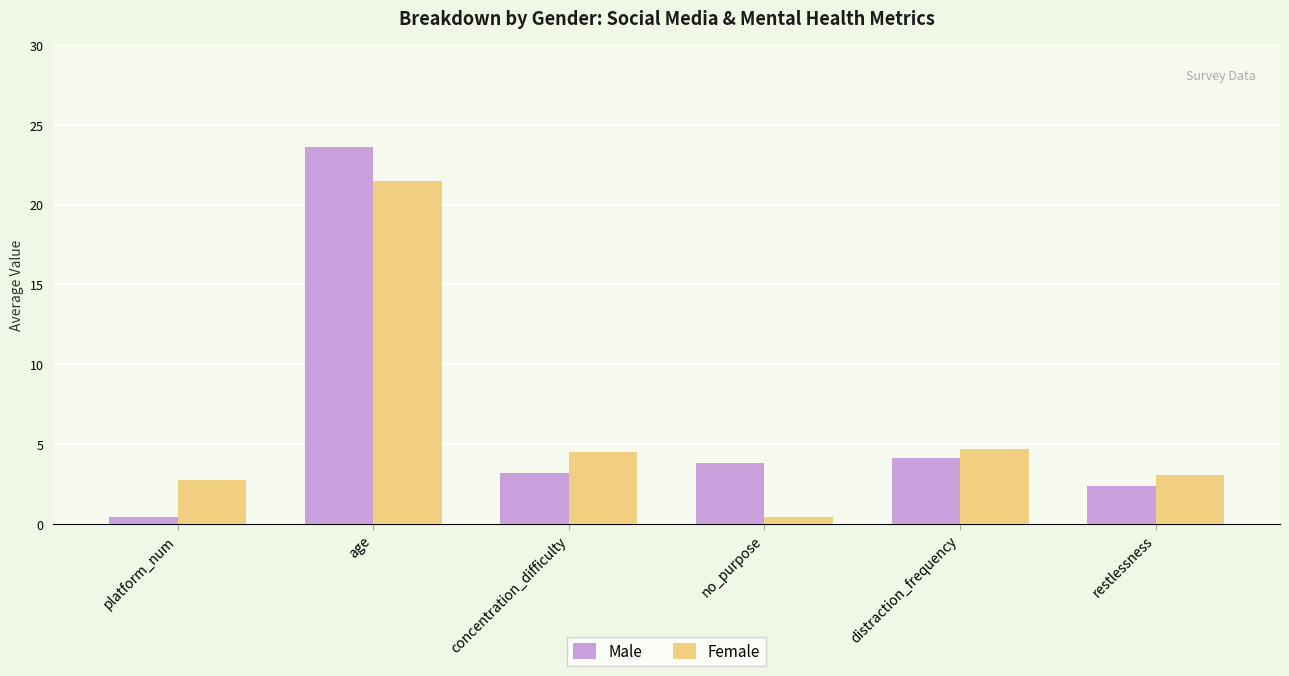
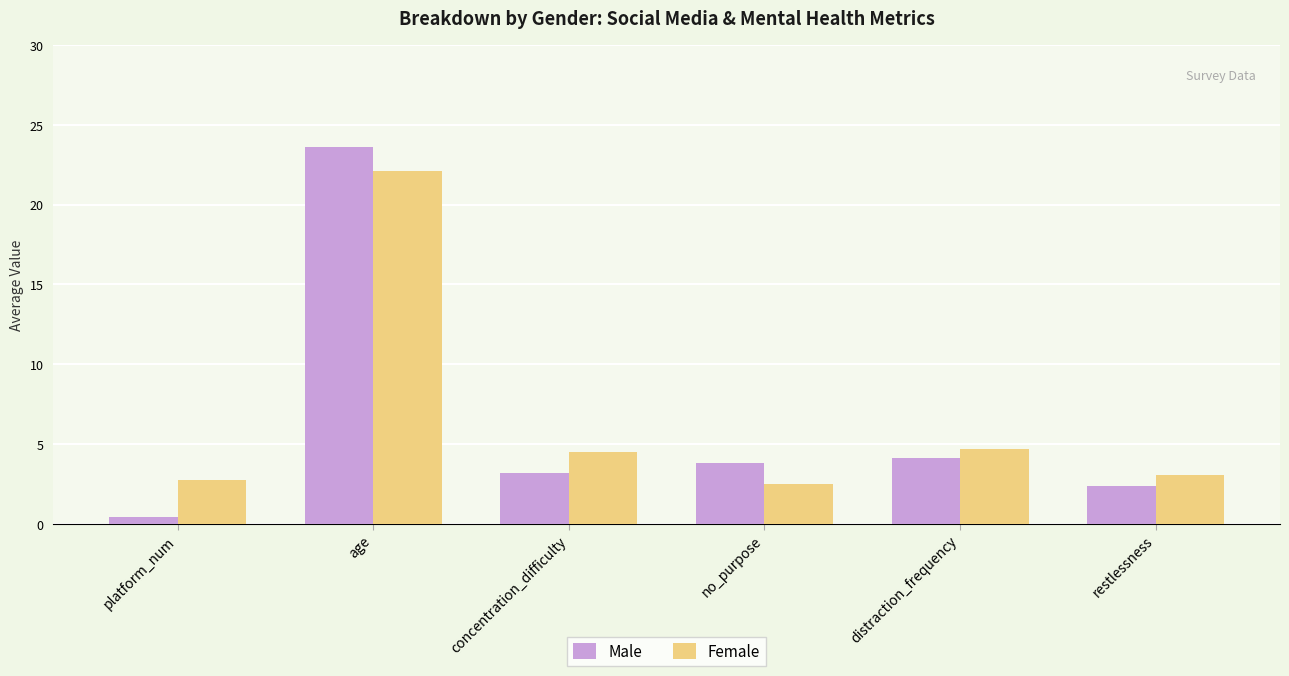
  {
    "Male": {
      "platform_num": 0.4,
      "age": 23.6,
      "concentration_difficulty": 3.2,
      "no_purpose": 3.8,
      "distraction_frequency": 4.2,
      "restlessness": 2.4
    },
    "Female": {
      "platform_num": 2.8,
-     "age": 21.5,
+     "age": 22.1,
      "concentration_difficulty": 4.5,
-     "no_purpose": 0.4,
+     "no_purpose": 2.5,
      "distraction_frequency": 4.7,
      "restlessness": 3.0
    }
  }
